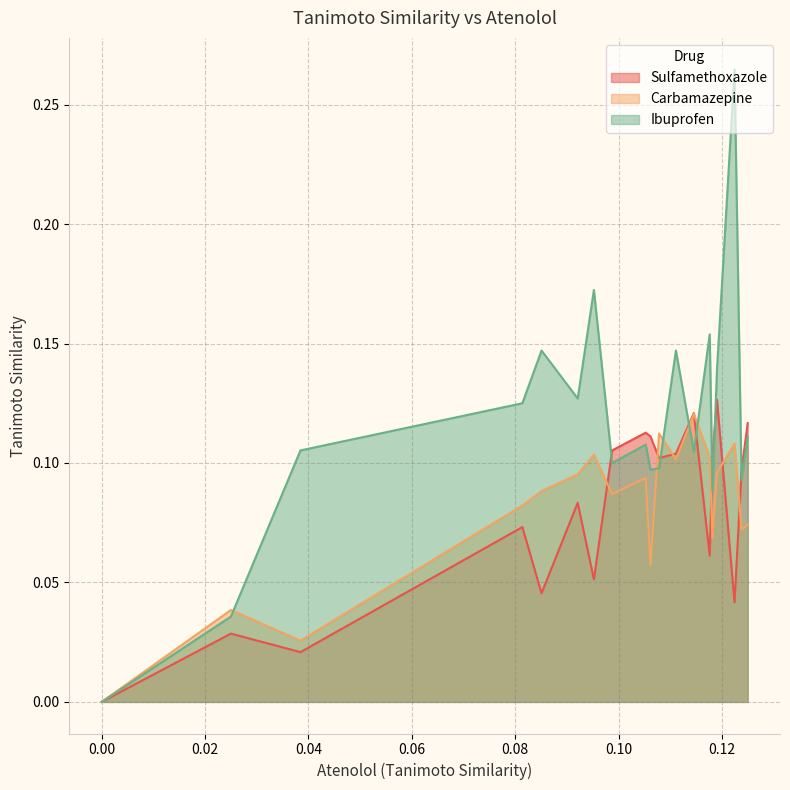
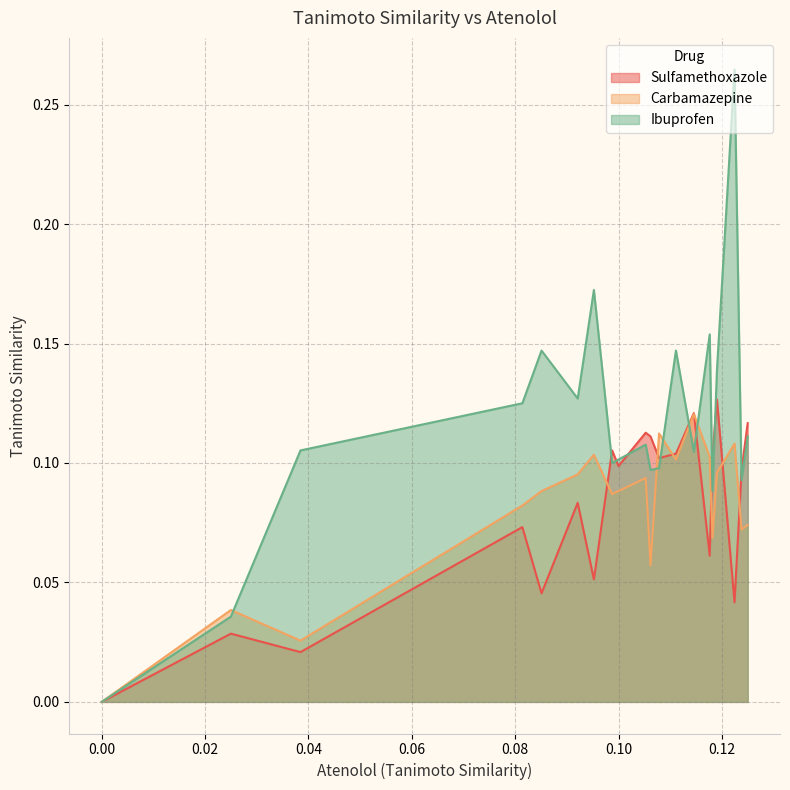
  {
    "Sulfamethoxazole": {
-     "0.10": 0.107
+     "0.10": 0.099
    },
    "Carbamazepine": {
      "0.10": 0.088
    },
    "Ibuprofen": {
      "0.10": 0.101
    }
  }
